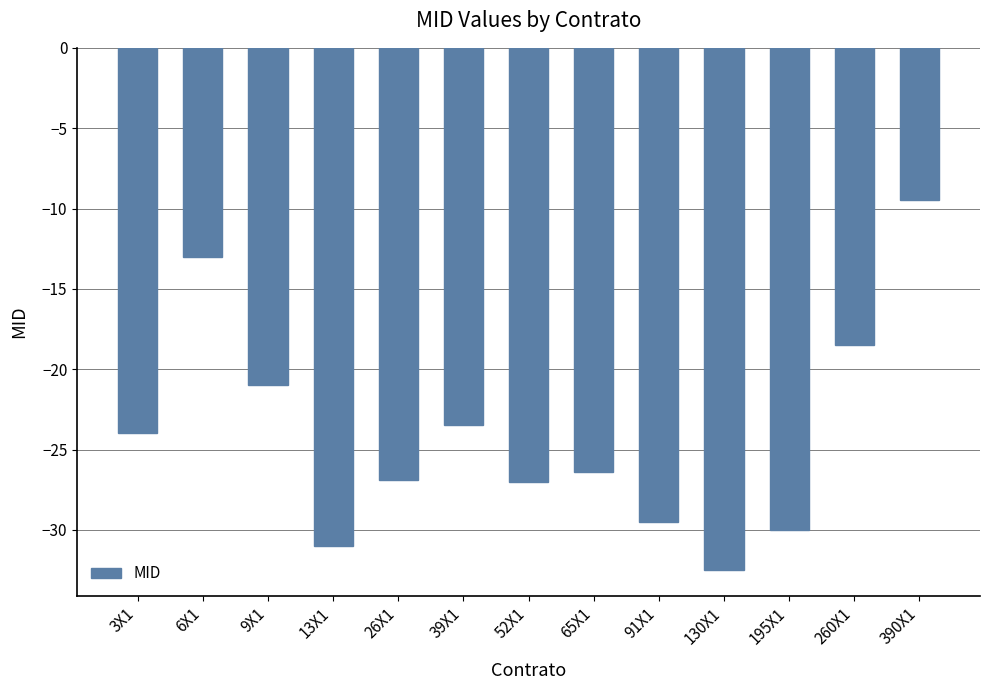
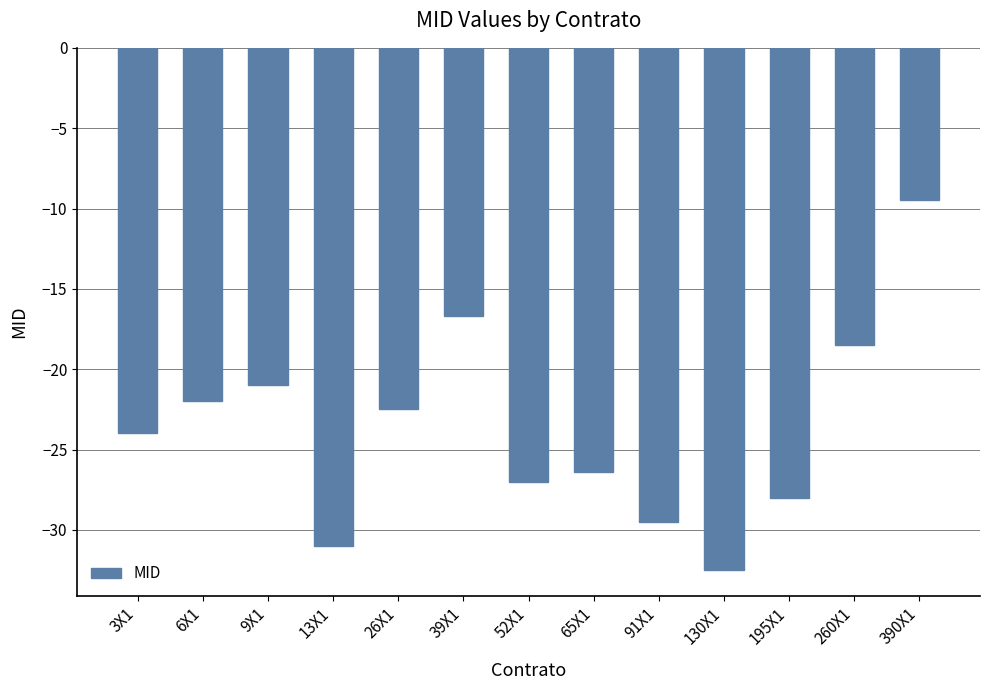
  {
    "3X1": -24.0,
-   "6X1": -13,
+   "6X1": -22,
    "9X1": -21.0,
    "13X1": -31.0,
-   "26X1": -26.9,
-   "39X1": -23.5,
+   "26X1": -22.5,
+   "39X1": -16.7,
    "52X1": -27.0,
    "65X1": -26.4,
    "91X1": -29.5,
    "130X1": -32.5,
-   "195X1": -30,
+   "195X1": -28,
    "260X1": -18.5,
    "390X1": -9.5
  }
